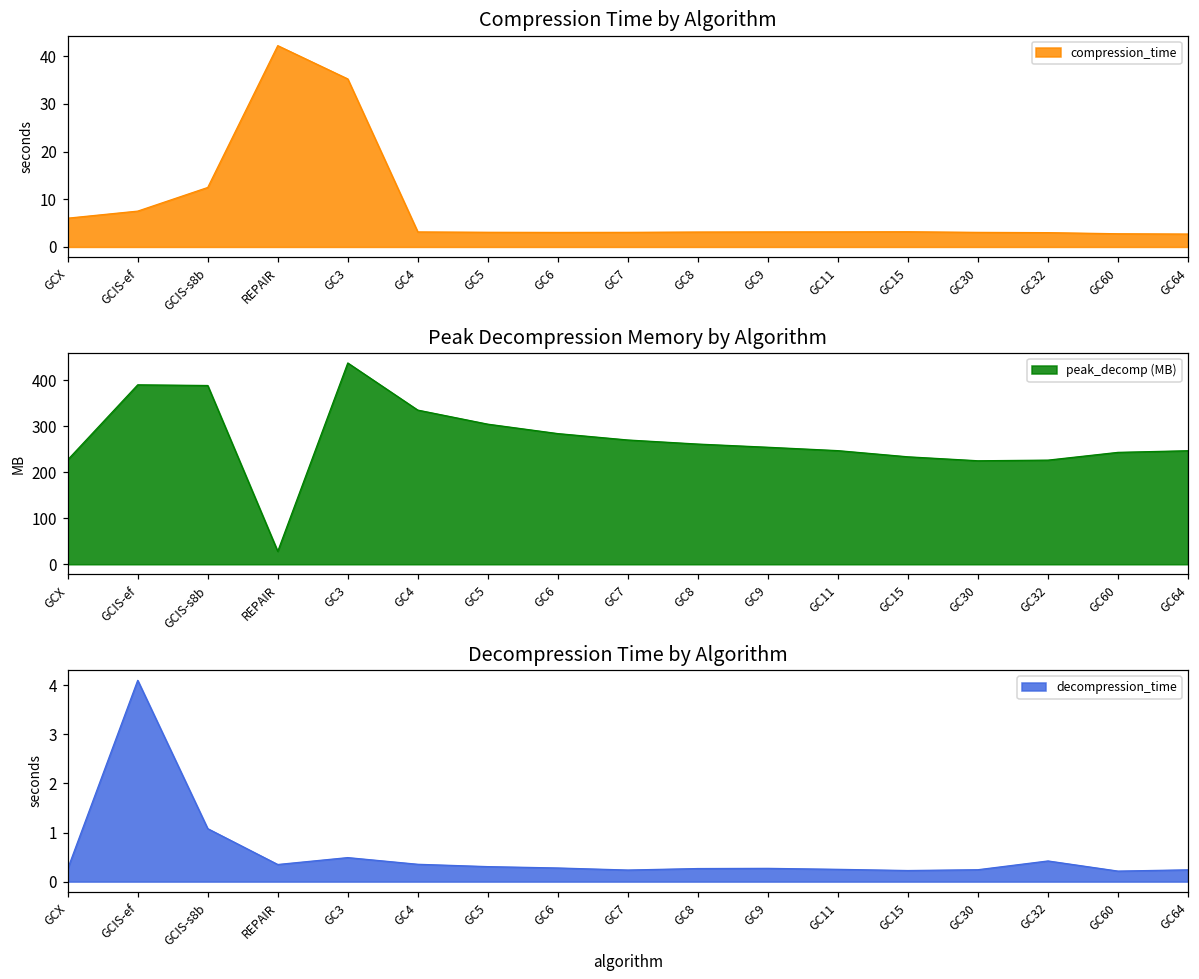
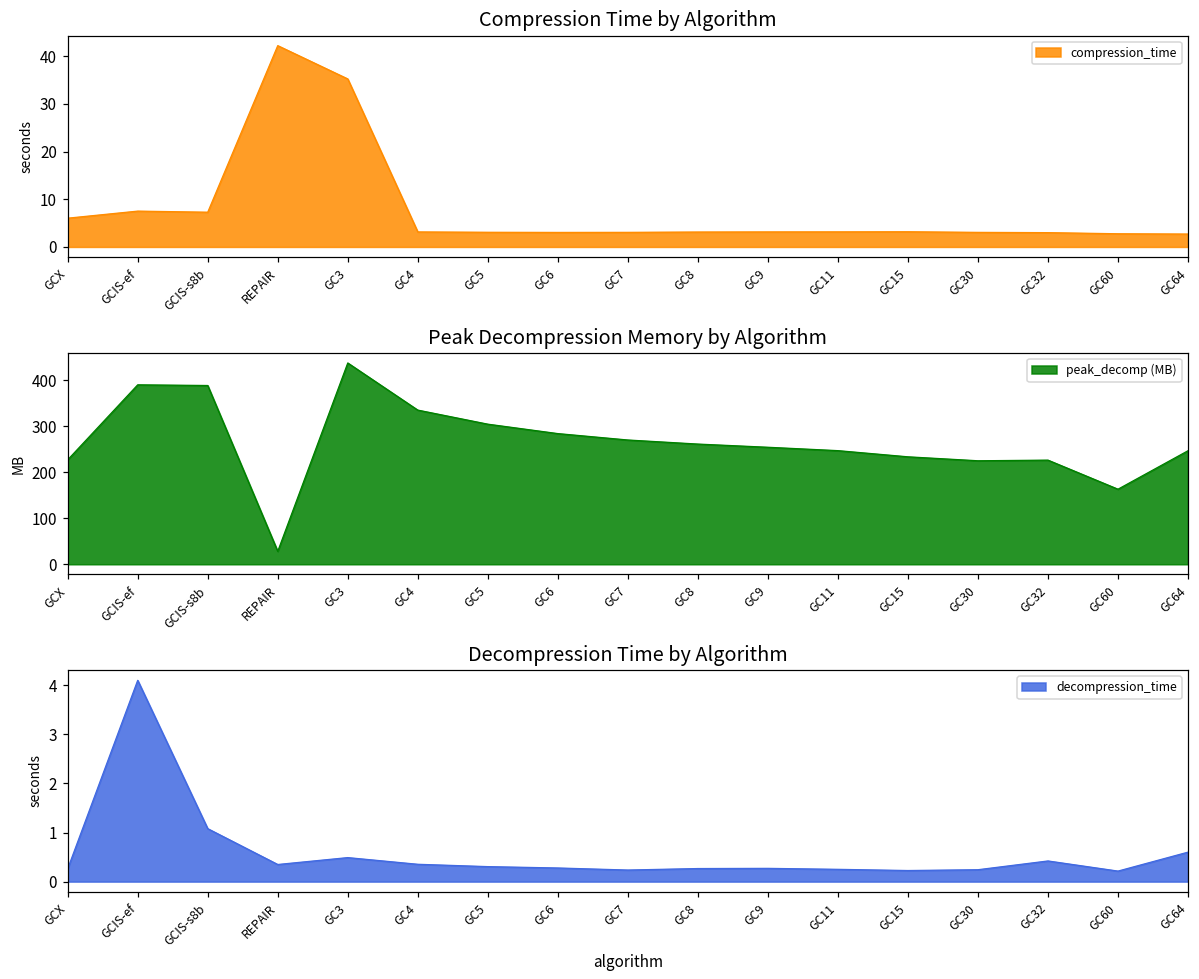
  {
    "Compression Time by Algorithm": {
      "GCX": 6,
      "GCIS-ef": 8,
-     "GCIS-s8b": 12,
+     "GCIS-s8b": 7,
      "REPAIR": 42,
      "GC3": 35,
      "GC4": 3,
      "GC5": 3,
      "GC6": 3,
      "GC7": 3,
      "GC8": 3,
      "GC9": 3,
      "GC11": 3,
      "GC15": 3,
      "GC30": 3,
      "GC32": 3,
      "GC60": 3,
      "GC64": 3
    },
    "Peak Decompression Memory by Algorithm": {
      "GCX": 230,
      "GCIS-ef": 390,
      "GCIS-s8b": 390,
      "REPAIR": 30,
      "GC3": 440,
      "GC4": 340,
      "GC5": 300,
      "GC6": 280,
      "GC7": 270,
      "GC8": 260,
      "GC9": 250,
      "GC11": 250,
      "GC15": 230,
      "GC30": 230,
      "GC32": 230,
-     "GC60": 240,
+     "GC60": 160,
      "GC64": 250
    },
    "Decompression Time by Algorithm": {
      "GCX": 0.3,
      "GCIS-ef": 4.1,
      "GCIS-s8b": 1.1,
      "REPAIR": 0.3,
      "GC3": 0.5,
      "GC4": 0.4,
      "GC5": 0.3,
      "GC6": 0.3,
      "GC7": 0.2,
      "GC8": 0.3,
      "GC9": 0.3,
      "GC11": 0.3,
      "GC15": 0.2,
      "GC30": 0.2,
      "GC32": 0.4,
      "GC60": 0.2,
-     "GC64": 0.2
+     "GC64": 0.6
    }
  }
